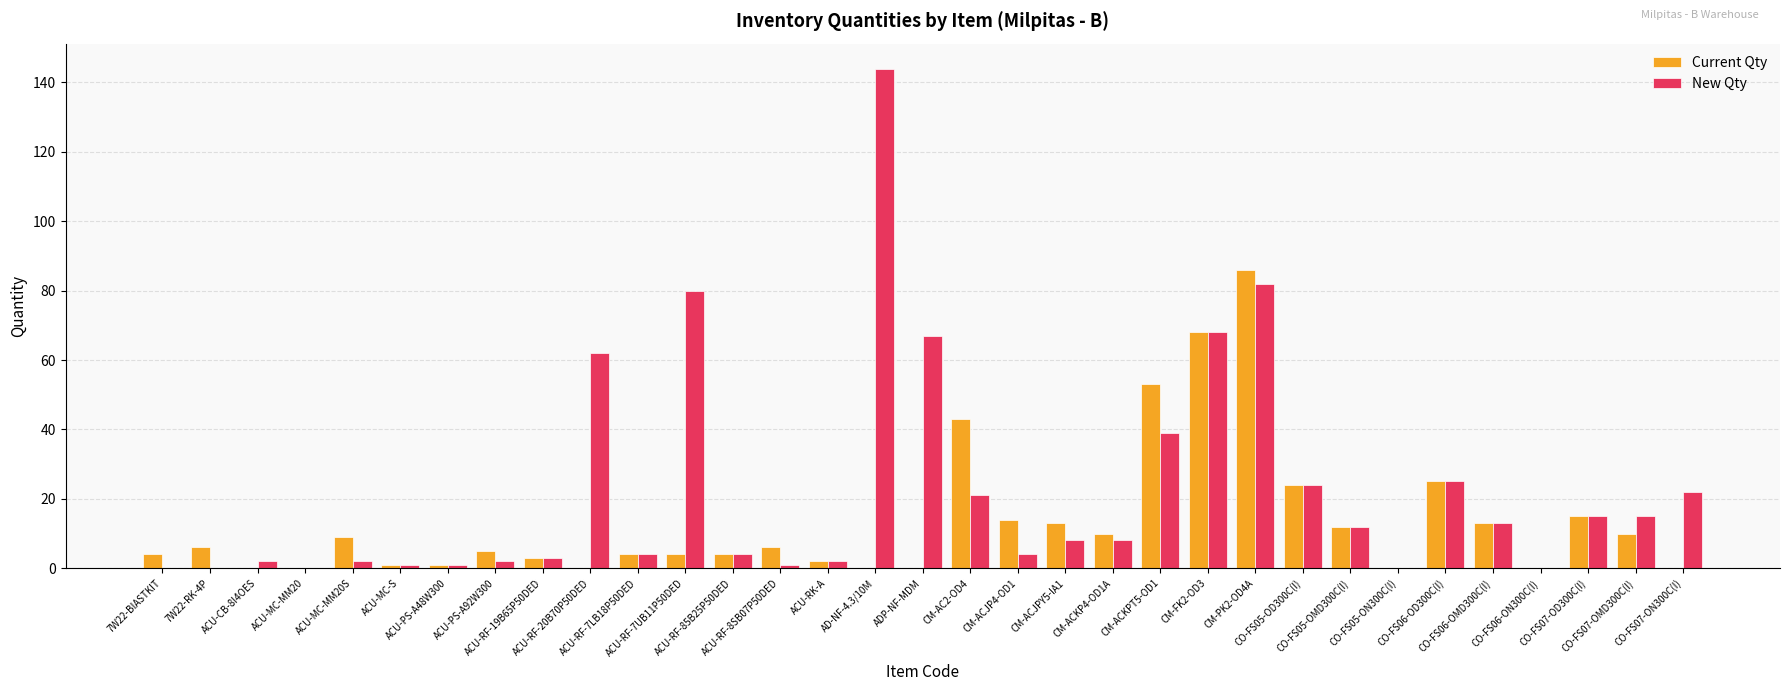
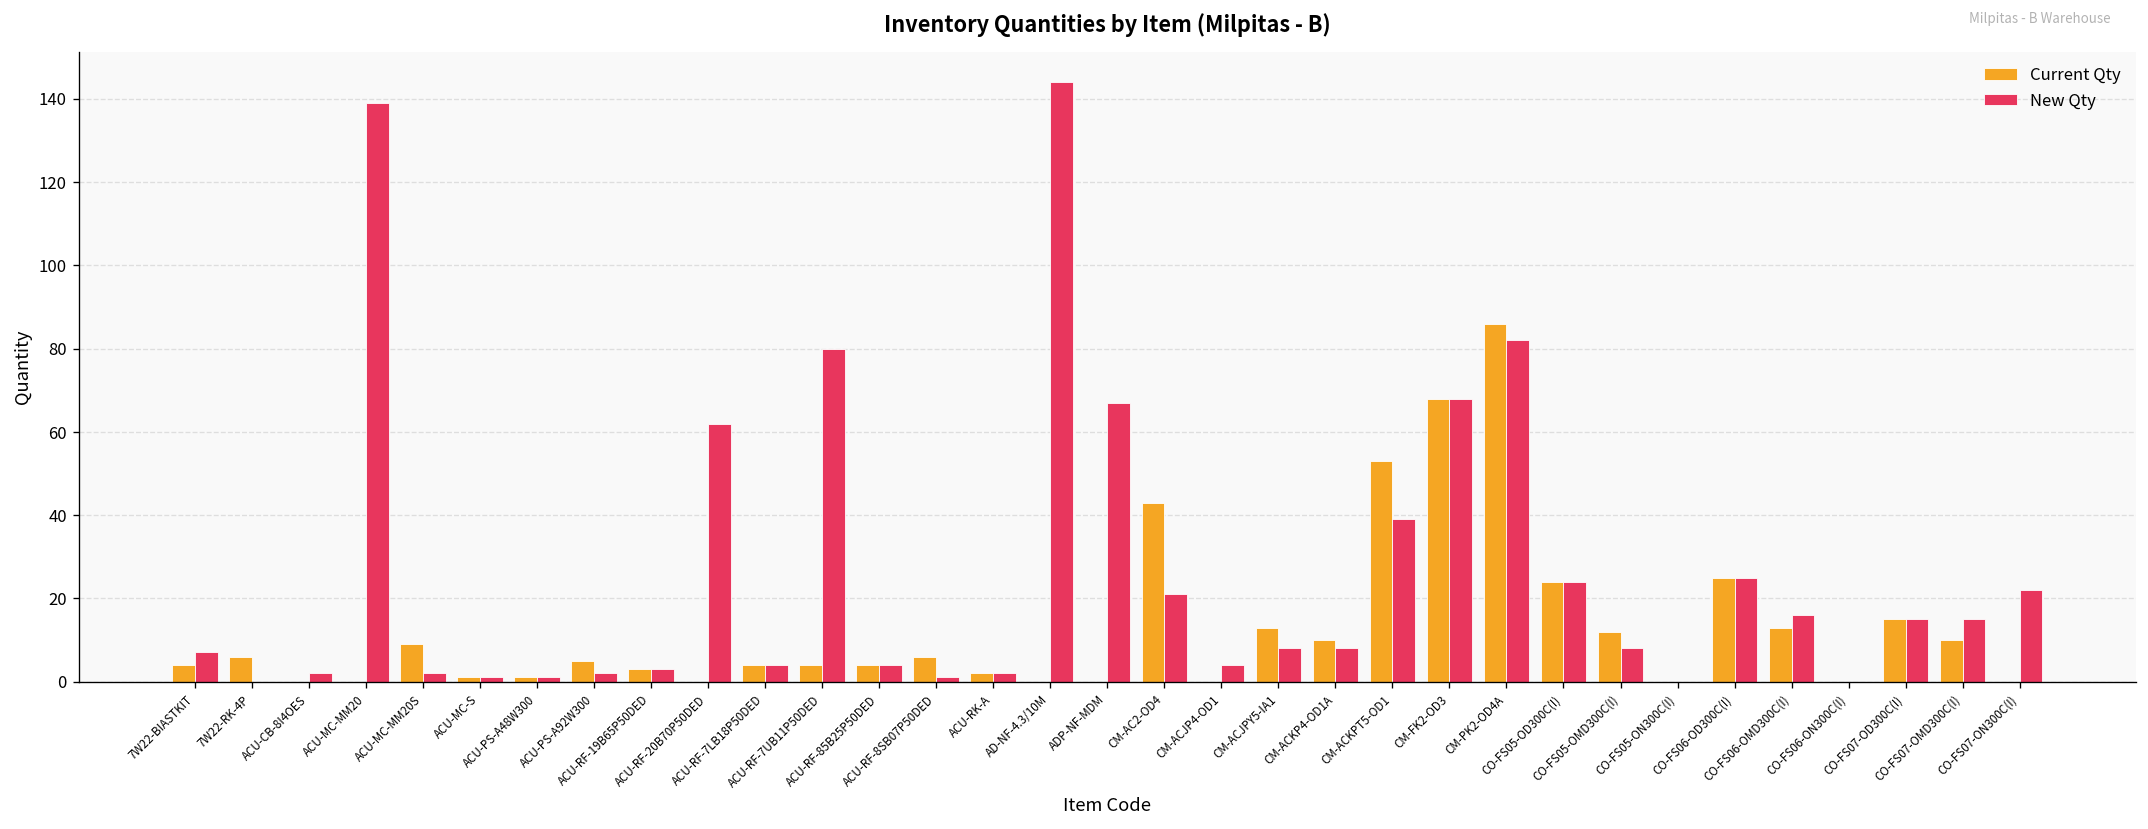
  {
    "Current Qty": {
      "7W22-BIASTKIT": 4,
      "7W22-RK-4P": 6,
      "ACU-CB-8I4OES": 0,
      "ACU-MC-MM20": 0,
      "ACU-MC-MM20S": 9,
      "ACU-MC-S": 1,
      "ACU-PS-A48W300": 1,
      "ACU-PS-A92W300": 5,
      "ACU-RF-19B65P50DED": 3,
      "ACU-RF-20B70P50DED": 0,
      "ACU-RF-7LB18P50DED": 4,
      "ACU-RF-7UB11P50DED": 4,
      "ACU-RF-85B25P50DED": 4,
      "ACU-RF-8SB07P50DED": 6,
      "ACU-RK-A": 2,
      "AD-NF-4.3/10M": 0,
      "ADP-NF-MDM": 0,
      "CM-AC2-OD4": 43,
-     "CM-ACJP4-OD1": 14,
+     "CM-ACJP4-OD1": 0,
      "CM-ACJPY5-IA1": 13,
      "CM-ACKP4-OD1A": 10,
      "CM-ACKPT5-OD1": 53,
      "CM-FK2-OD3": 68,
      "CM-PK2-OD4A": 86,
      "CO-FS05-OD300C(I)": 24,
      "CO-FS05-OMD300C(I)": 12,
      "CO-FS05-ON300C(I)": 0,
      "CO-FS06-OD300C(I)": 25,
      "CO-FS06-OMD300C(I)": 13,
      "CO-FS06-ON300C(I)": 0,
      "CO-FS07-OD300C(I)": 15,
      "CO-FS07-OMD300C(I)": 10,
      "CO-FS07-ON300C(I)": 0
    },
    "New Qty": {
-     "7W22-BIASTKIT": 0,
+     "7W22-BIASTKIT": 7,
      "7W22-RK-4P": 0,
      "ACU-CB-8I4OES": 2,
-     "ACU-MC-MM20": 0,
+     "ACU-MC-MM20": 139,
      "ACU-MC-MM20S": 2,
      "ACU-MC-S": 1,
      "ACU-PS-A48W300": 1,
      "ACU-PS-A92W300": 2,
      "ACU-RF-19B65P50DED": 3,
      "ACU-RF-20B70P50DED": 62,
      "ACU-RF-7LB18P50DED": 4,
      "ACU-RF-7UB11P50DED": 80,
      "ACU-RF-85B25P50DED": 4,
      "ACU-RF-8SB07P50DED": 1,
      "ACU-RK-A": 2,
      "AD-NF-4.3/10M": 144,
      "ADP-NF-MDM": 67,
      "CM-AC2-OD4": 21,
      "CM-ACJP4-OD1": 4,
      "CM-ACJPY5-IA1": 8,
      "CM-ACKP4-OD1A": 8,
      "CM-ACKPT5-OD1": 39,
      "CM-FK2-OD3": 68,
      "CM-PK2-OD4A": 82,
      "CO-FS05-OD300C(I)": 24,
-     "CO-FS05-OMD300C(I)": 12,
+     "CO-FS05-OMD300C(I)": 8,
      "CO-FS05-ON300C(I)": 0,
      "CO-FS06-OD300C(I)": 25,
-     "CO-FS06-OMD300C(I)": 13,
+     "CO-FS06-OMD300C(I)": 16,
      "CO-FS06-ON300C(I)": 0,
      "CO-FS07-OD300C(I)": 15,
      "CO-FS07-OMD300C(I)": 15,
      "CO-FS07-ON300C(I)": 22
    }
  }
